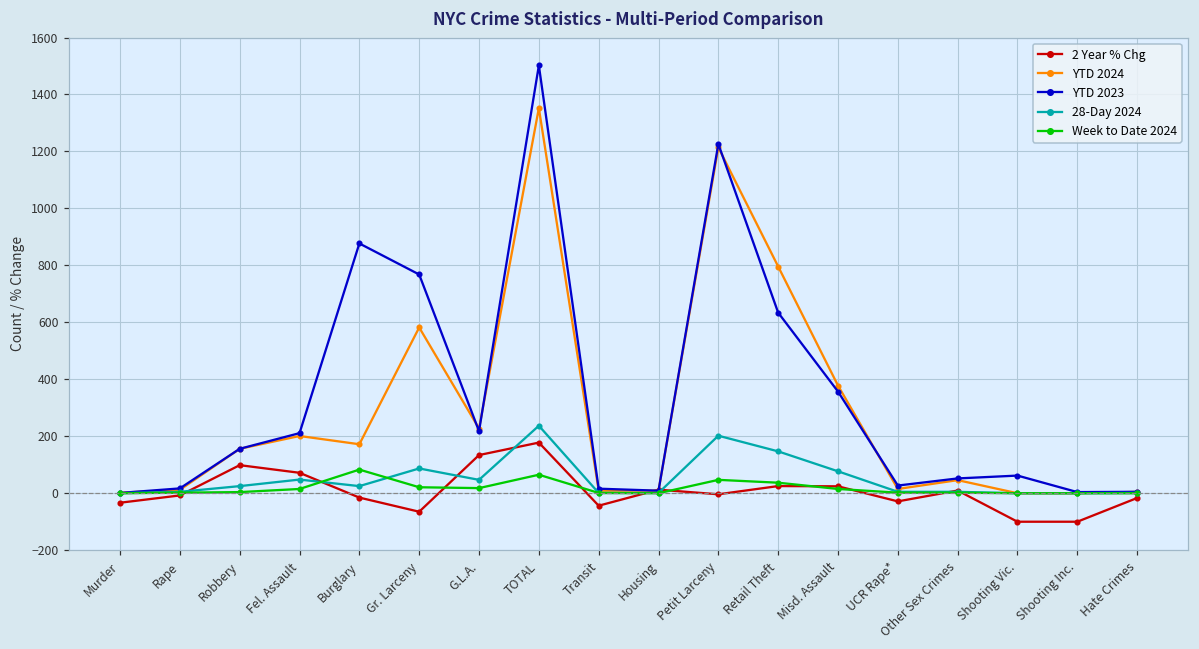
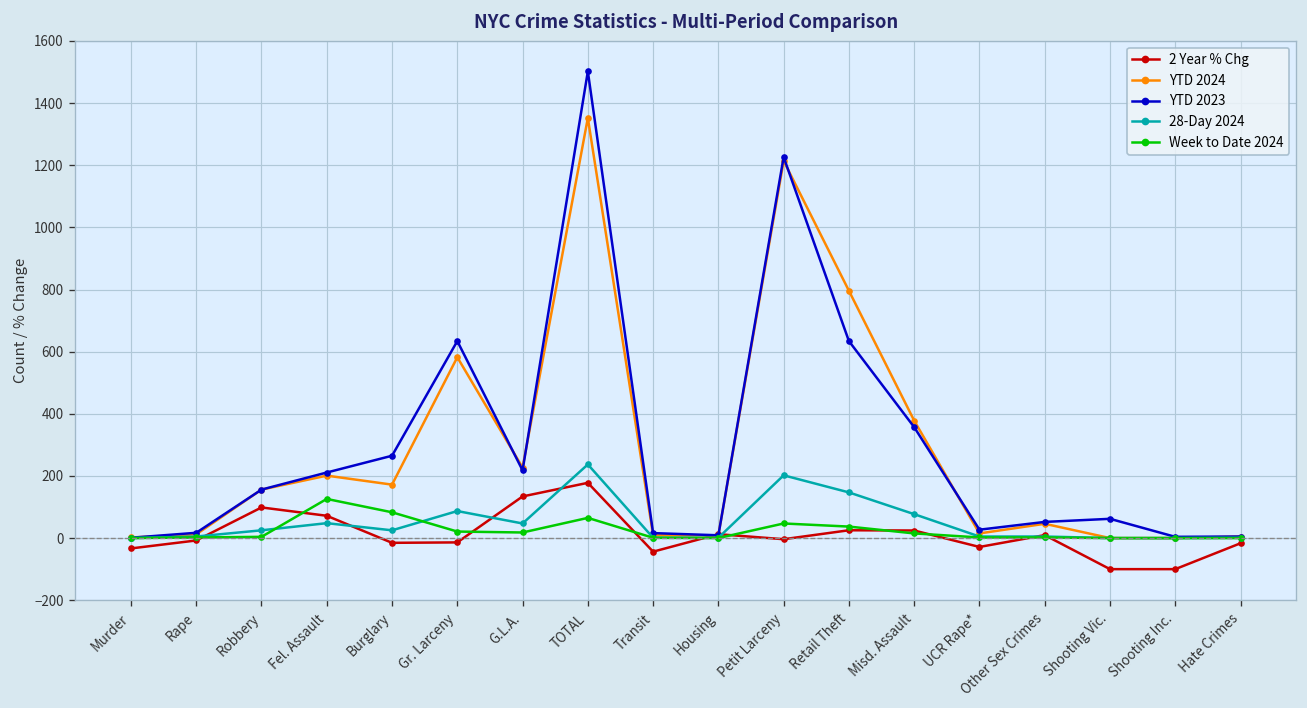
  {
    "2 Year % Chg": {
      "Murder": -30,
      "Robbery": 100,
      "Fel. Assault": 70,
      "Burglary": -20,
-     "Gr. Larceny": -60,
+     "Gr. Larceny": -10,
      "G.L.A.": 130,
      "TOTAL": 180,
      "Transit": -40,
      "Petit Larceny": 0,
      "Retail Theft": 30,
      "UCR Rape*": -30,
      "Shooting Vic.": -100,
      "Shooting Inc.": -100,
      "Hate Crimes": -20
    },
    "YTD 2024": {
      "Fel. Assault": 200,
      "Burglary": 170,
      "Gr. Larceny": 580,
      "TOTAL": 1350,
      "Petit Larceny": 1210,
      "Retail Theft": 800,
      "Misd. Assault": 380,
      "UCR Rape*": 20
    },
    "YTD 2023": {
      "Fel. Assault": 210,
-     "Burglary": 880,
-     "Gr. Larceny": 770,
+     "Burglary": 270,
+     "Gr. Larceny": 630,
      "TOTAL": 1500,
      "Petit Larceny": 1230,
      "Retail Theft": 630,
      "Misd. Assault": 360,
      "UCR Rape*": 30,
      "Shooting Vic.": 60
    },
    "28-Day 2024": {
      "Robbery": 30,
      "Fel. Assault": 50,
      "Burglary": 30,
      "Gr. Larceny": 90,
      "G.L.A.": 50,
      "TOTAL": 240,
      "Petit Larceny": 200,
      "Retail Theft": 150,
      "Misd. Assault": 80
    },
    "Week to Date 2024": {
      "Robbery": 0,
-     "Fel. Assault": 20,
+     "Fel. Assault": 130,
      "Burglary": 80,
      "Gr. Larceny": 20,
      "G.L.A.": 20,
      "TOTAL": 70,
      "Petit Larceny": 50,
      "Retail Theft": 40
    }
  }
